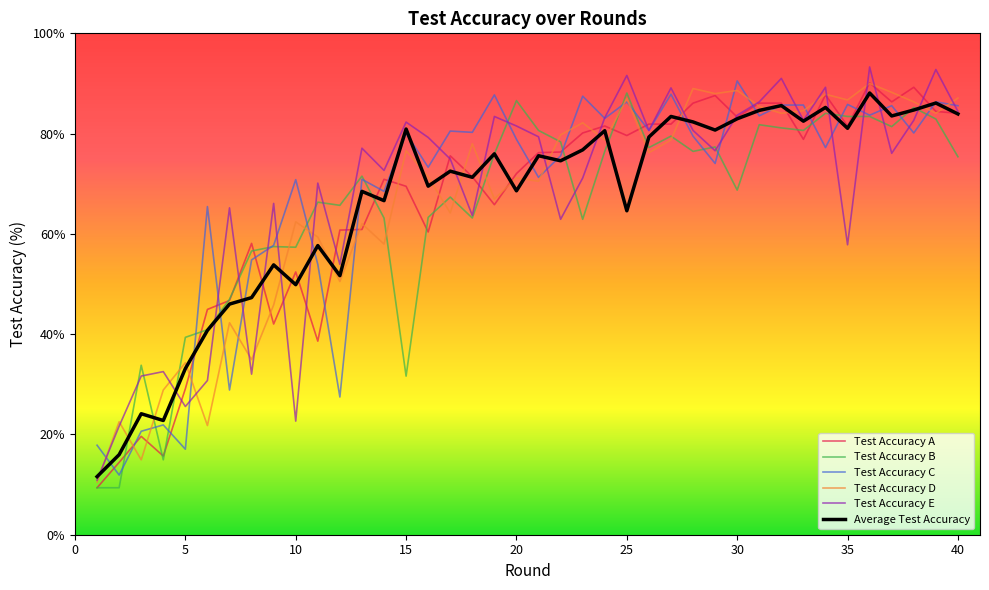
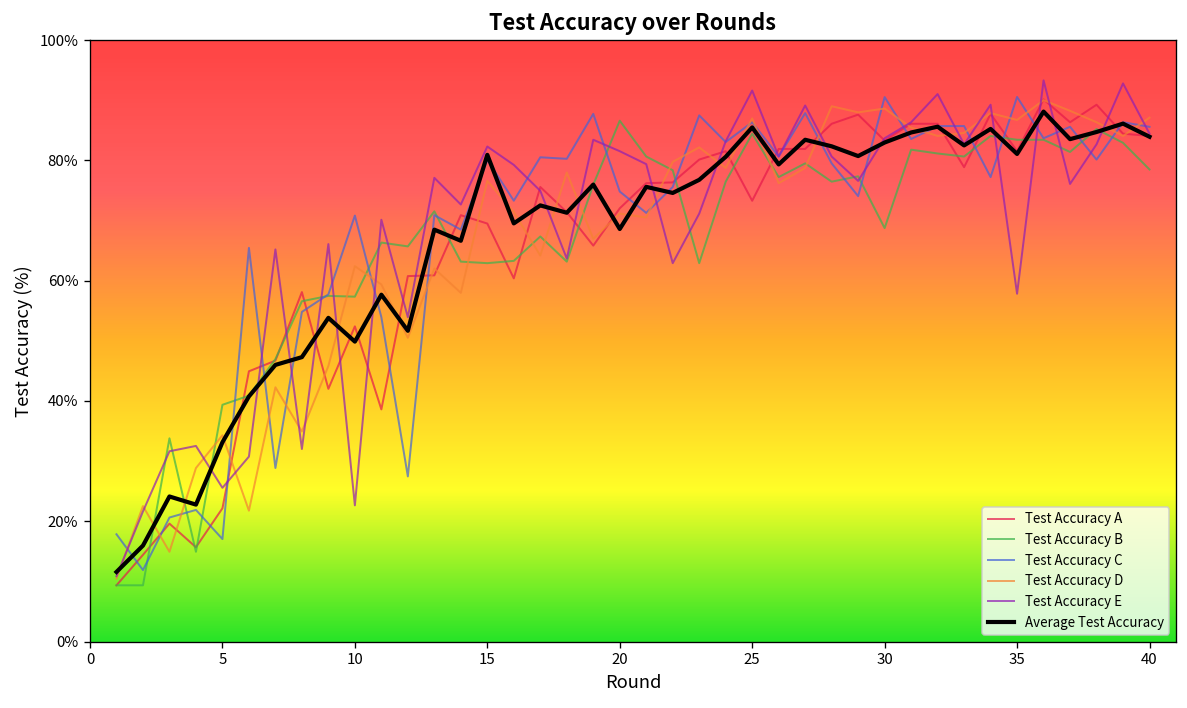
  {
    "Test Accuracy A": {
-     "5": "29%",
+     "5": "22%",
      "10": "52%",
      "15": "69%",
      "20": "72%",
-     "25": "80%"
+     "25": "73%"
    },
    "Test Accuracy B": {
      "5": "39%",
      "10": "57%",
-     "15": "32%",
+     "15": "63%",
      "20": "87%",
-     "25": "88%",
+     "25": "84%",
      "30": "69%",
      "35": "83%",
-     "40": "75%"
+     "40": "78%"
    },
    "Test Accuracy C": {
      "5": "17%",
      "10": "71%",
      "15": "80%",
-     "20": "79%",
+     "20": "75%",
      "25": "86%",
      "30": "91%",
-     "35": "86%",
+     "35": "91%",
      "40": "86%"
    },
    "Test Accuracy D": {
      "5": "34%",
      "10": "62%",
      "15": "77%",
      "20": "71%",
      "25": "87%",
      "30": "89%",
      "35": "87%",
      "40": "87%"
    },
    "Test Accuracy E": {
      "5": "26%",
      "10": "23%",
      "15": "82%",
      "20": "82%",
      "25": "92%",
      "35": "58%"
    },
    "Average Test Accuracy": {
      "5": "33%",
      "10": "50%",
      "15": "81%",
      "20": "69%",
-     "25": "65%"
+     "25": "85%"
    }
  }
